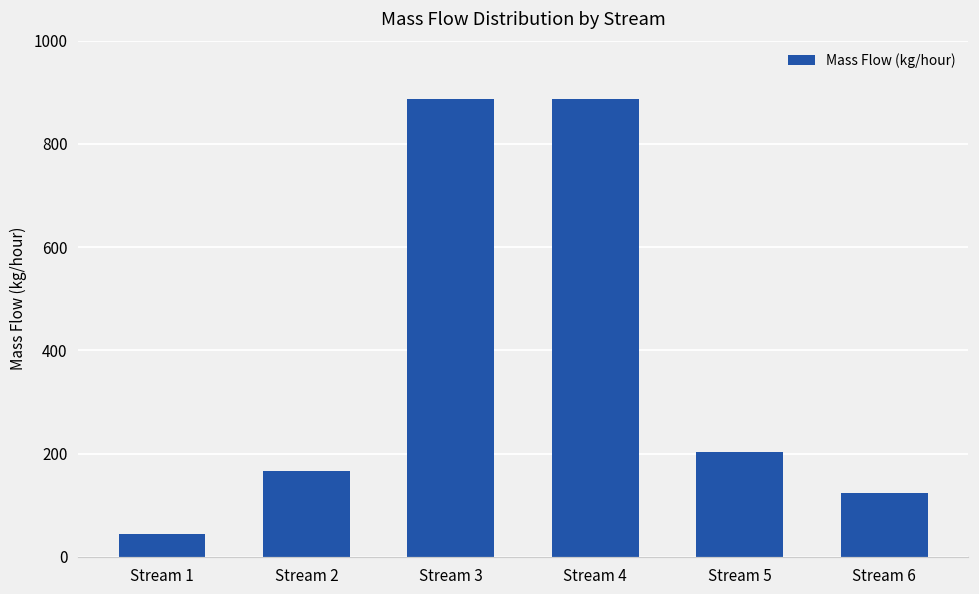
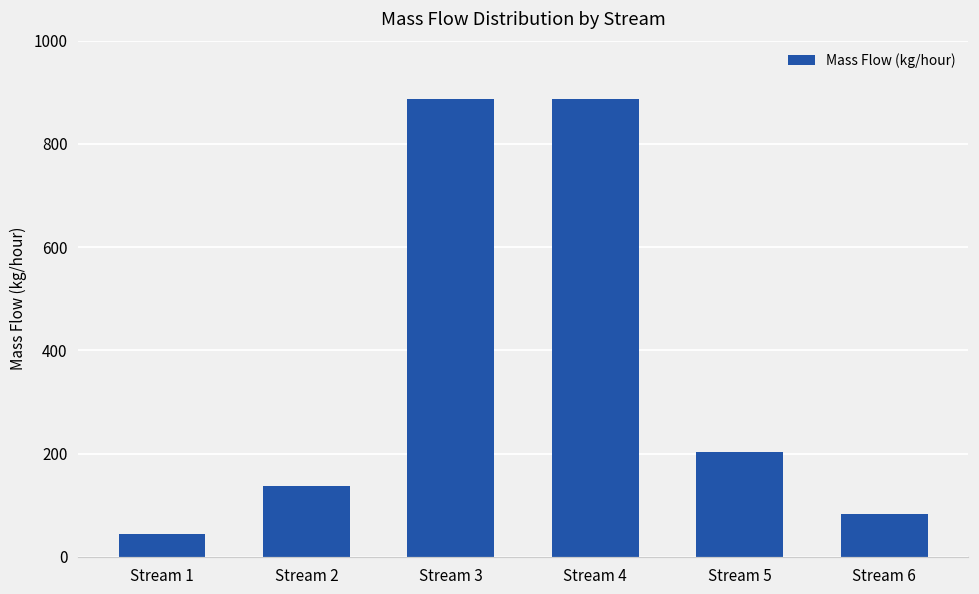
  {
    "Stream 1": 40,
-   "Stream 2": 170,
+   "Stream 2": 140,
    "Stream 3": 890,
    "Stream 4": 890,
    "Stream 5": 200,
-   "Stream 6": 120
+   "Stream 6": 80
  }
